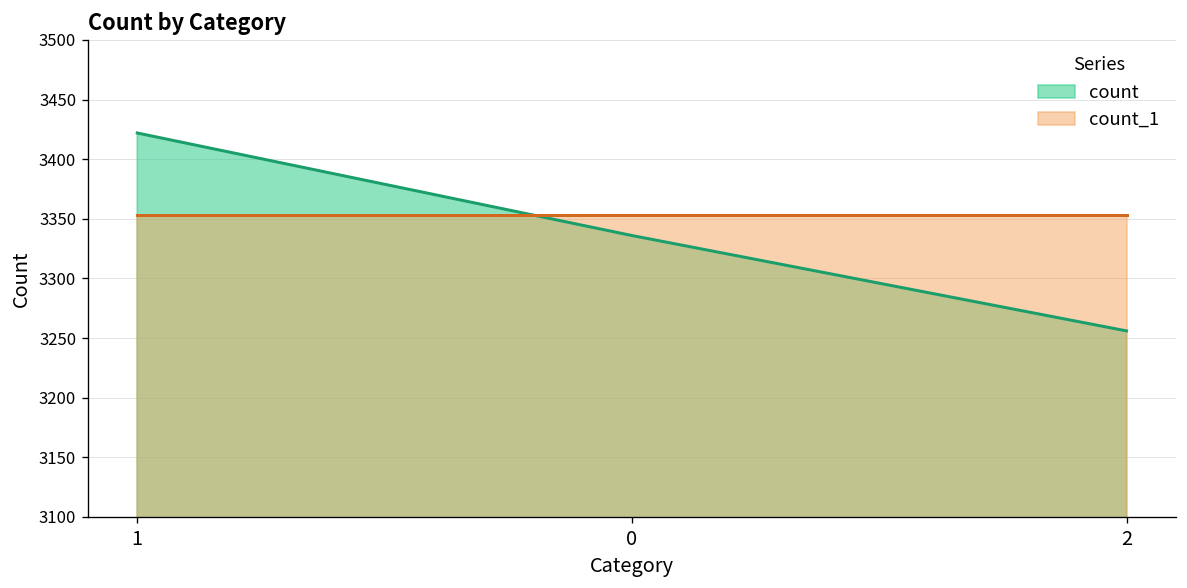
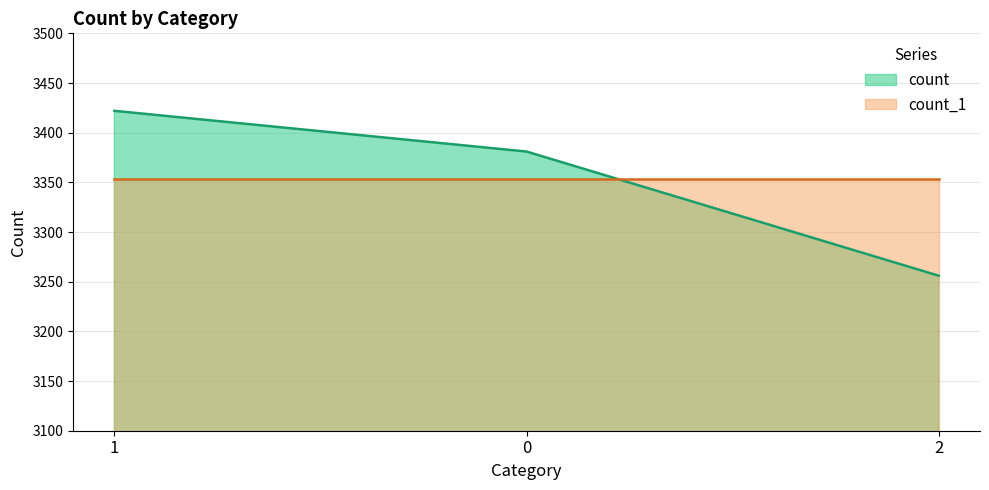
  {
    "count": {
      "1": 3420,
-     "0": 3340,
+     "0": 3380,
      "2": 3260
    },
    "count_1": {
      "1": 3350,
      "0": 3350,
      "2": 3350
    }
  }
